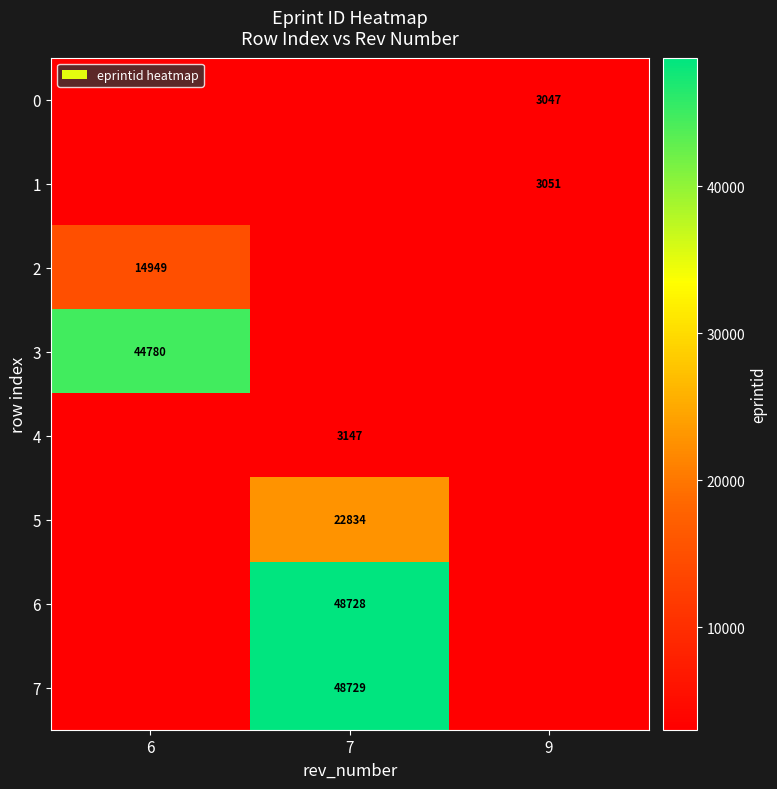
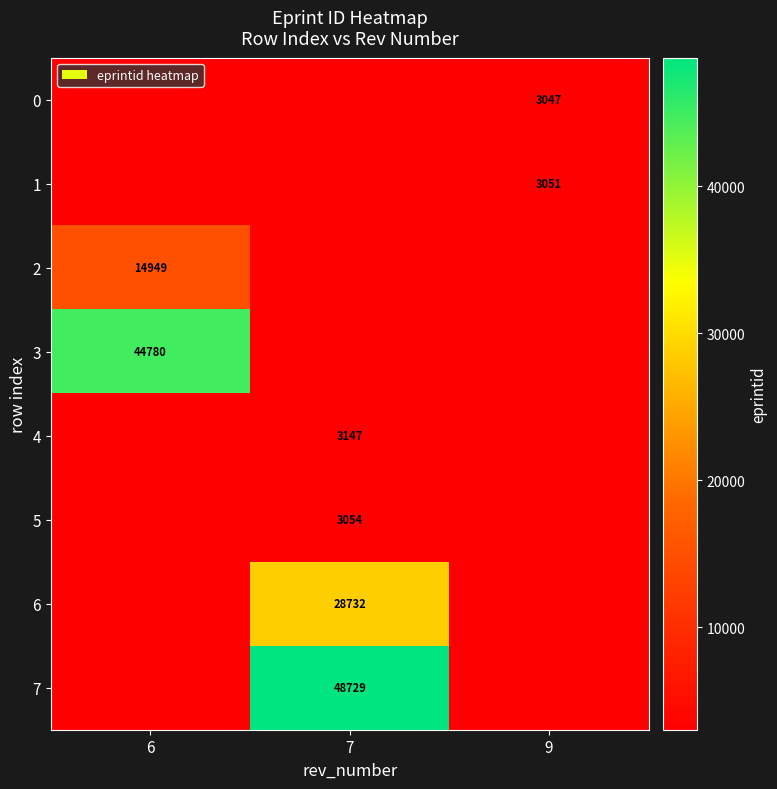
  {
    "0": {
      "9": 3047
    },
    "1": {
      "9": 3051
    },
    "2": {
      "6": 14949
    },
    "3": {
      "6": 44780
    },
    "4": {
      "7": 3147
    },
    "5": {
-     "7": 22834
+     "7": 3054
    },
    "6": {
-     "7": 48728
+     "7": 28732
    },
    "7": {
      "7": 48729
    }
  }
